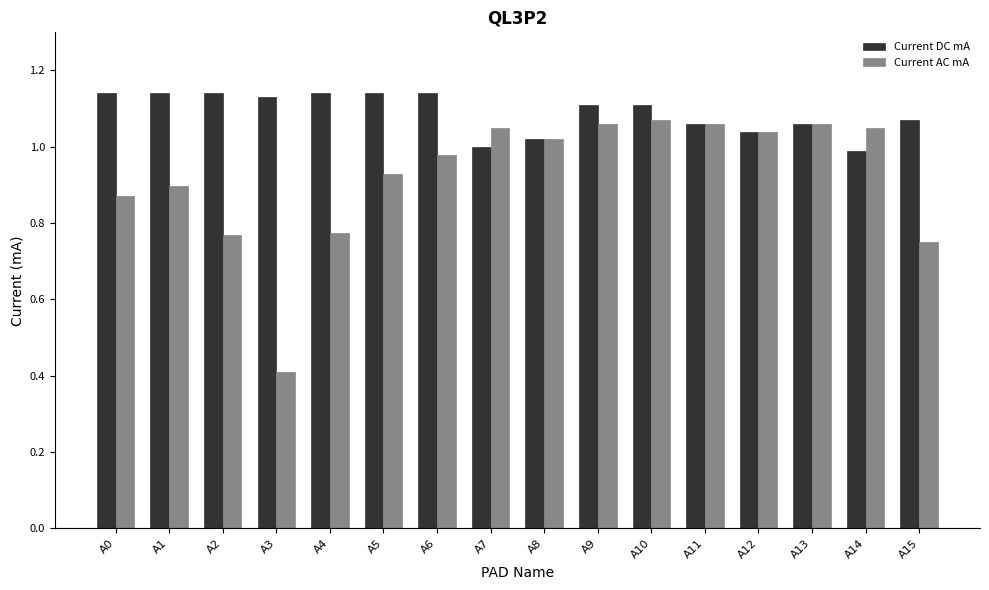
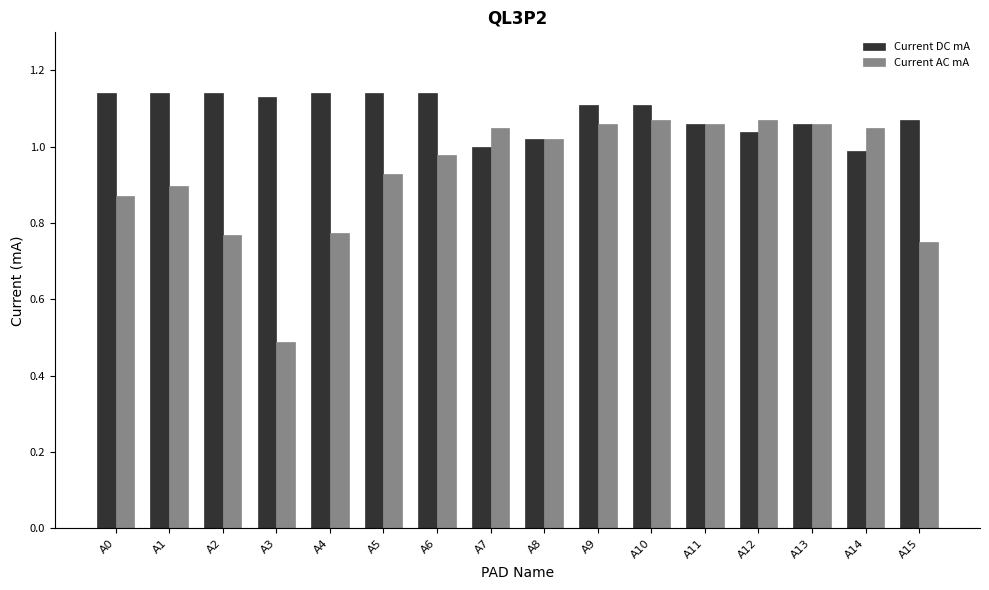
  {
    "Current DC mA": {
      "A0": 1.14,
      "A1": 1.14,
      "A2": 1.14,
      "A3": 1.13,
      "A4": 1.14,
      "A5": 1.14,
      "A6": 1.14,
      "A7": 1.00,
      "A8": 1.02,
      "A9": 1.11,
      "A10": 1.11,
      "A11": 1.06,
      "A12": 1.04,
      "A13": 1.06,
      "A14": 0.99,
      "A15": 1.07
    },
    "Current AC mA": {
      "A0": 0.87,
      "A1": 0.90,
      "A2": 0.77,
-     "A3": 0.41,
+     "A3": 0.49,
      "A4": 0.77,
      "A5": 0.93,
      "A6": 0.98,
      "A7": 1.05,
      "A8": 1.02,
      "A9": 1.06,
      "A10": 1.07,
      "A11": 1.06,
-     "A12": 1.04,
+     "A12": 1.07,
      "A13": 1.06,
      "A14": 1.05,
      "A15": 0.75
    }
  }
